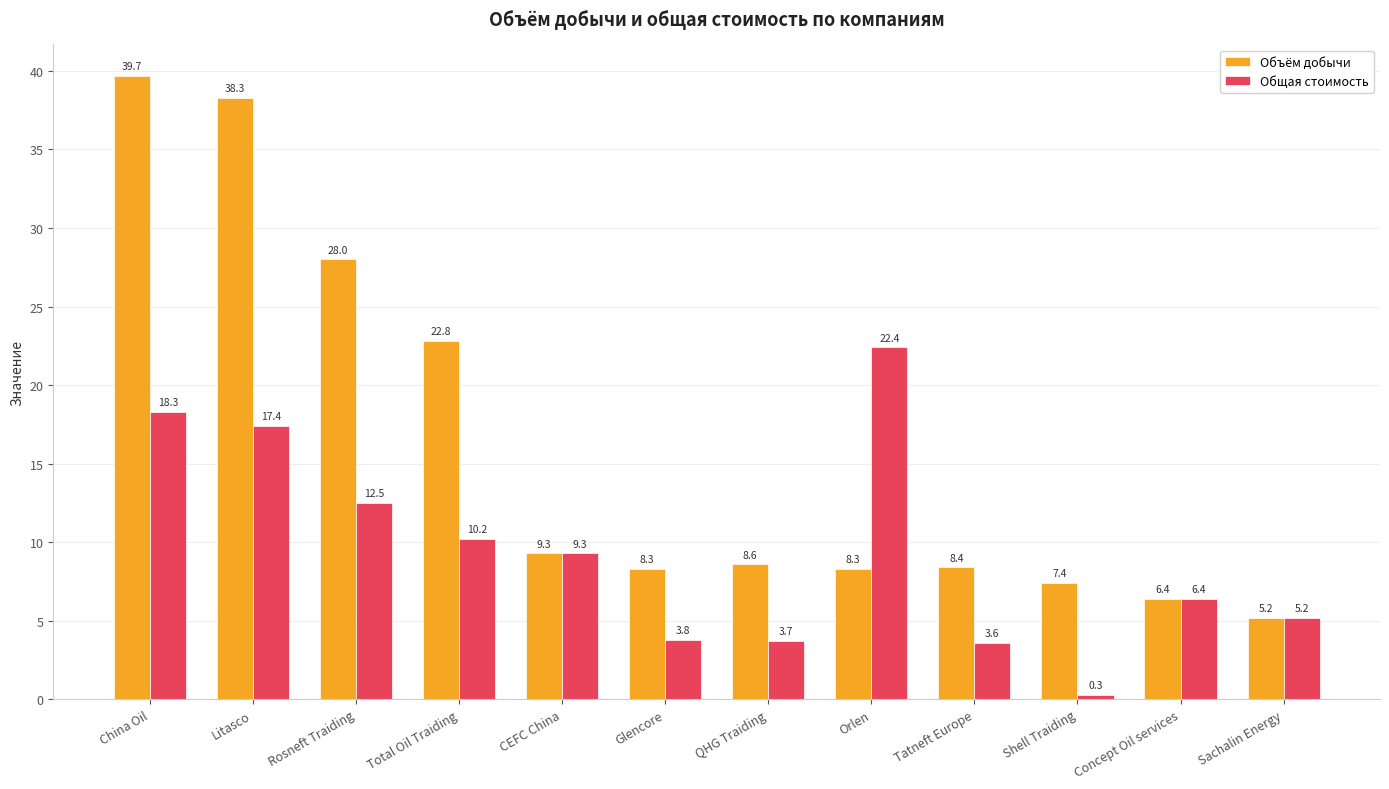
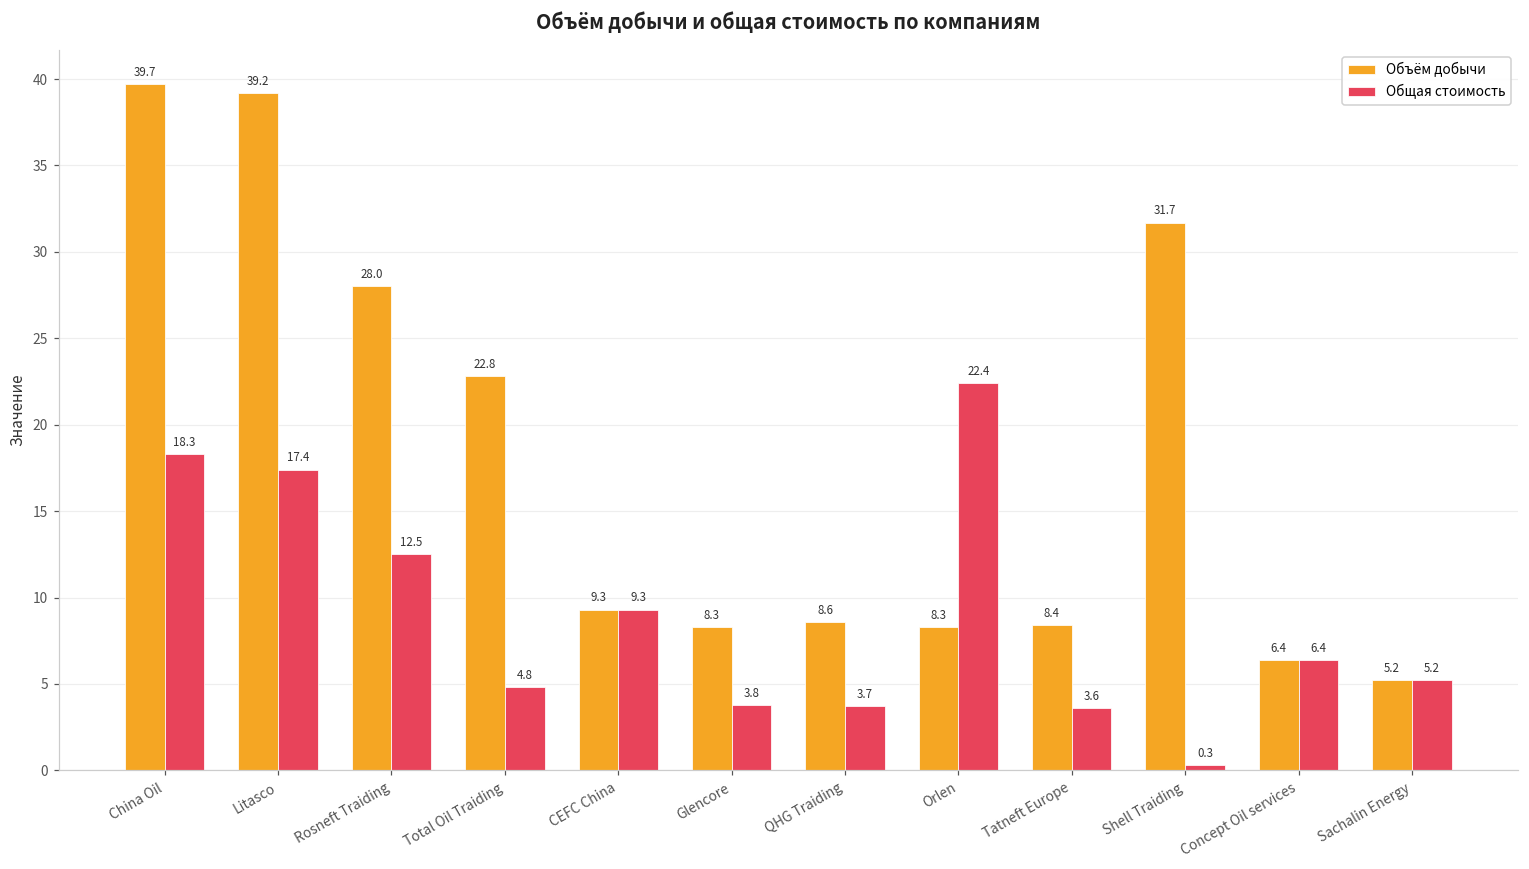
  {
    "Объём добычи": {
      "China Oil": 39.7,
-     "Litasco": 38.3,
+     "Litasco": 39.2,
      "Rosneft Traiding": 28.0,
      "Total Oil Traiding": 22.8,
      "CEFC China": 9.3,
      "Glencore": 8.3,
      "QHG Traiding": 8.6,
      "Orlen": 8.3,
      "Tatneft Europe": 8.4,
-     "Shell Traiding": 7.4,
+     "Shell Traiding": 31.7,
      "Concept Oil services": 6.4,
      "Sachalin Energy": 5.2
    },
    "Общая стоимость": {
      "China Oil": 18.3,
      "Litasco": 17.4,
      "Rosneft Traiding": 12.5,
-     "Total Oil Traiding": 10.2,
+     "Total Oil Traiding": 4.8,
      "CEFC China": 9.3,
      "Glencore": 3.8,
      "QHG Traiding": 3.7,
      "Orlen": 22.4,
      "Tatneft Europe": 3.6,
      "Shell Traiding": 0.3,
      "Concept Oil services": 6.4,
      "Sachalin Energy": 5.2
    }
  }
